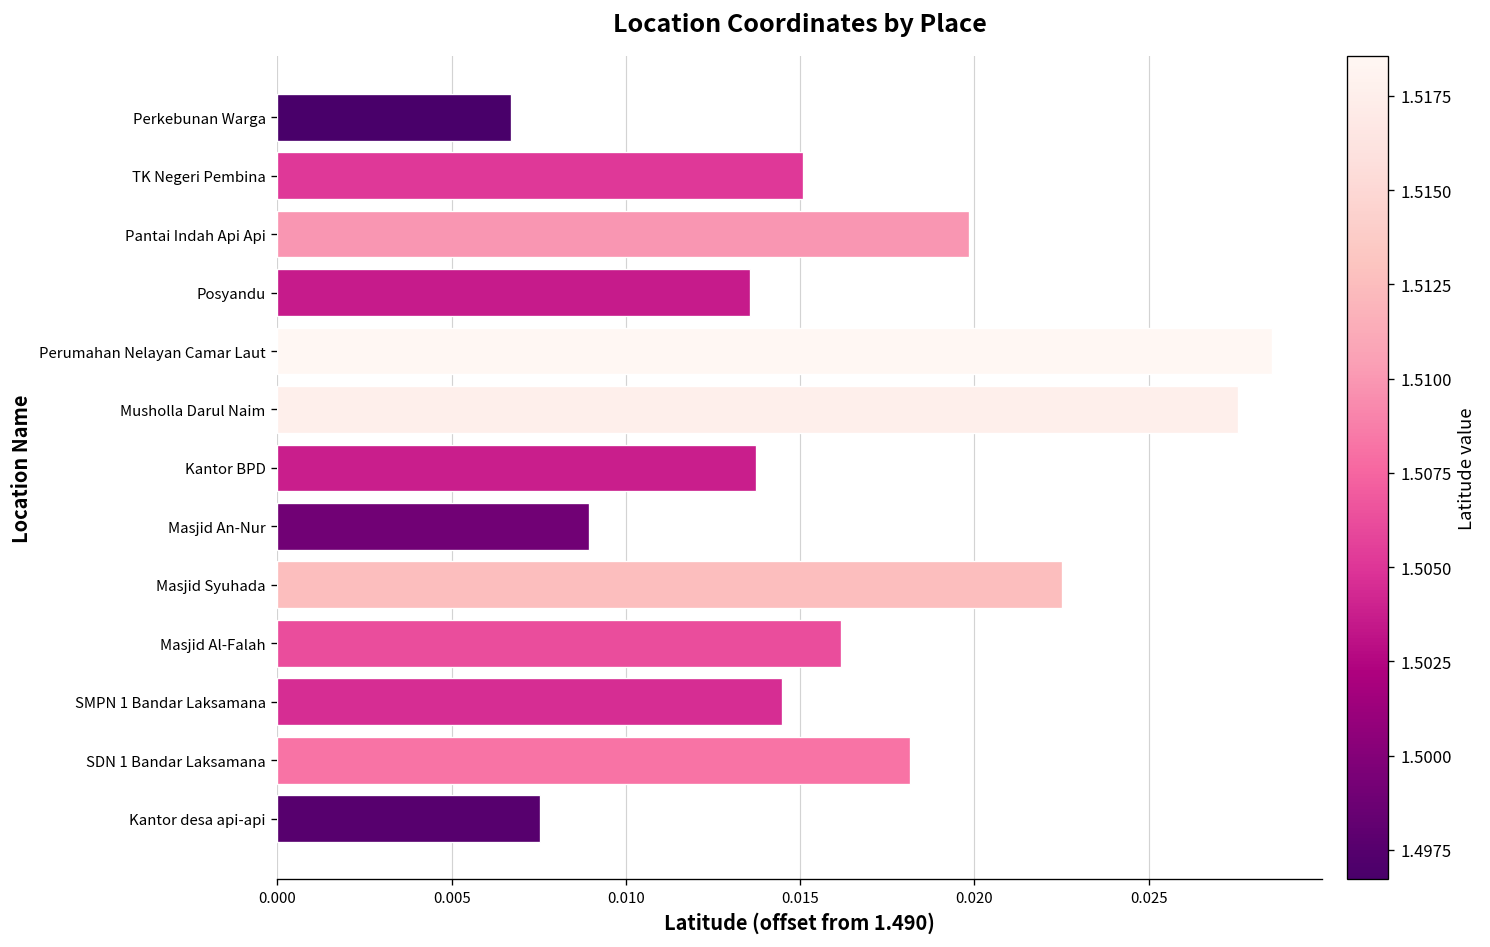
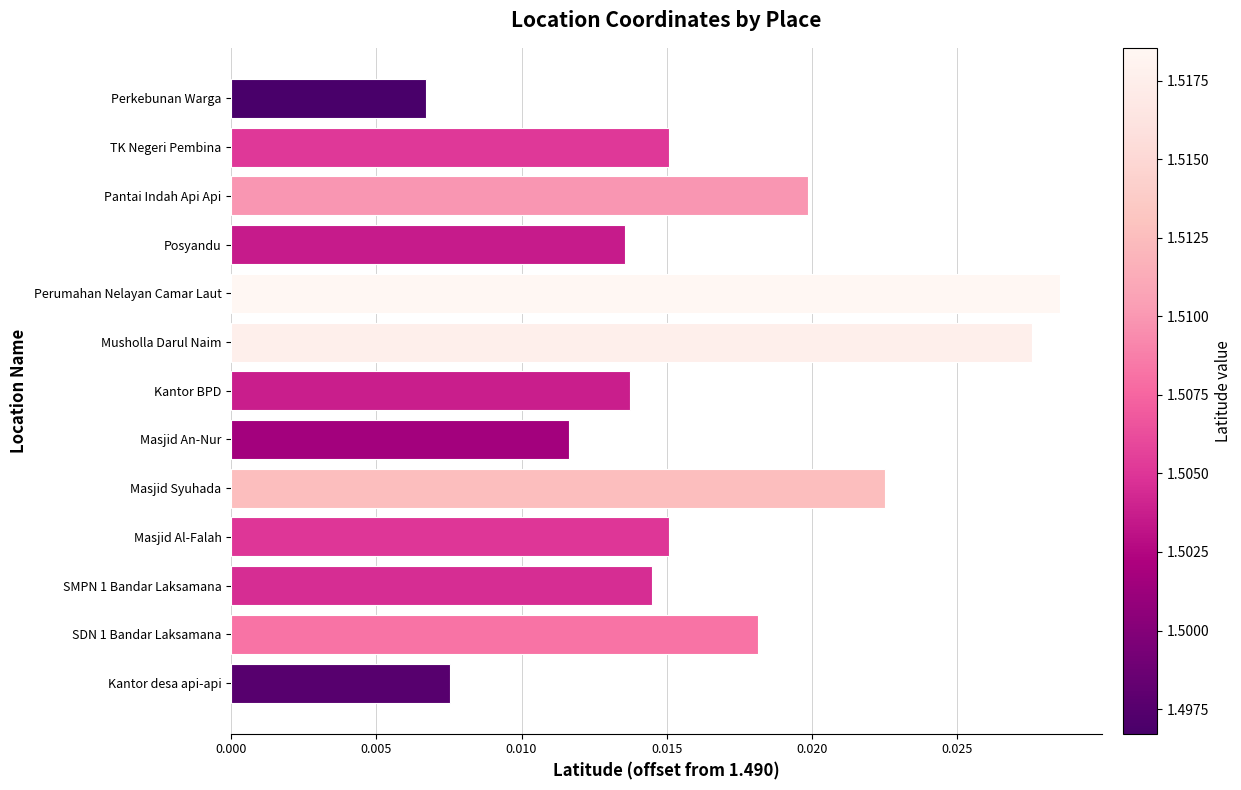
  {
    "Perkebunan Warga": 0.0067,
    "TK Negeri Pembina": 0.0151,
    "Pantai Indah Api Api": 0.0199,
    "Posyandu": 0.0136,
    "Perumahan Nelayan Camar Laut": 0.0285,
    "Musholla Darul Naim": 0.0276,
    "Kantor BPD": 0.0137,
-   "Masjid An-Nur": 0.0089,
+   "Masjid An-Nur": 0.0117,
    "Masjid Syuhada": 0.0225,
-   "Masjid Al-Falah": 0.0162,
+   "Masjid Al-Falah": 0.0151,
    "SMPN 1 Bandar Laksamana": 0.0145,
    "SDN 1 Bandar Laksamana": 0.0182,
    "Kantor desa api-api": 0.0075
  }
